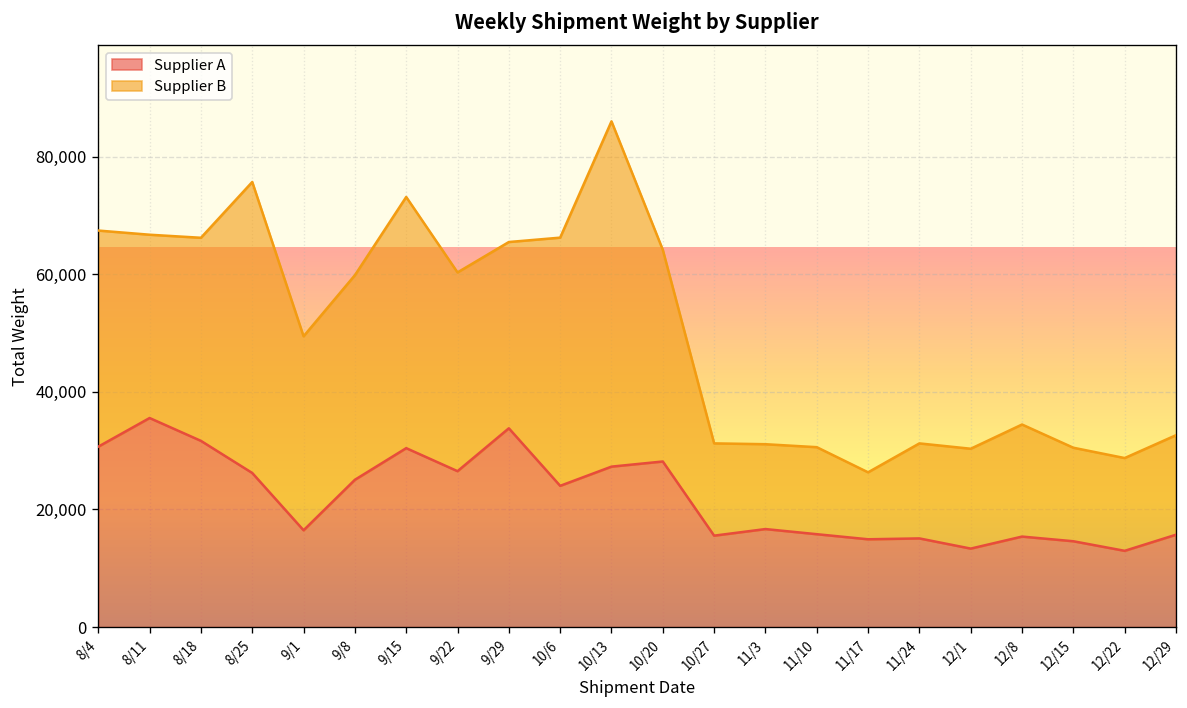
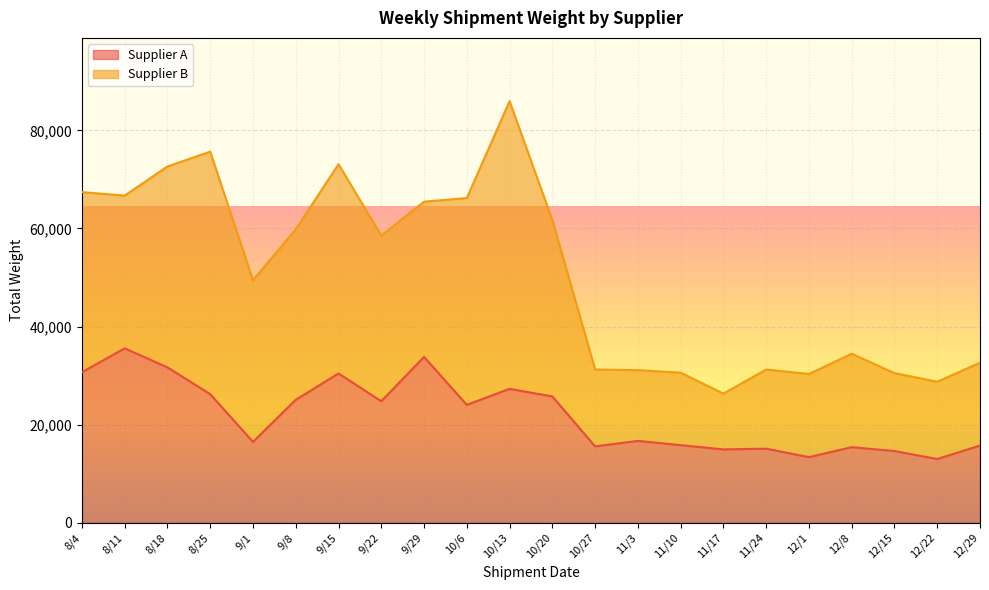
  {
    "Supplier A": {
      "8/4": "31,000",
      "8/11": "36,000",
      "8/18": "32,000",
      "8/25": "26,000",
      "9/1": "16,000",
      "9/8": "25,000",
      "9/15": "30,000",
-     "9/22": "27,000",
+     "9/22": "25,000",
      "9/29": "34,000",
      "10/6": "24,000",
      "10/13": "27,000",
-     "10/20": "28,000",
+     "10/20": "26,000",
      "10/27": "16,000",
      "11/3": "17,000",
      "11/10": "16,000",
      "11/17": "15,000",
      "11/24": "15,000",
      "12/1": "13,000",
      "12/8": "15,000",
      "12/15": "15,000",
      "12/22": "13,000",
      "12/29": "16,000"
    },
    "Supplier B": {
      "8/4": "37,000",
      "8/11": "31,000",
-     "8/18": "35,000",
+     "8/18": "41,000",
      "8/25": "49,000",
      "9/1": "33,000",
      "9/8": "35,000",
      "9/15": "43,000",
      "9/22": "34,000",
      "9/29": "32,000",
      "10/6": "42,000",
      "10/13": "59,000",
      "10/20": "36,000",
      "10/27": "16,000",
      "11/3": "14,000",
      "11/10": "15,000",
      "11/17": "11,000",
      "11/24": "16,000",
      "12/1": "17,000",
      "12/8": "19,000",
      "12/15": "16,000",
      "12/22": "16,000",
      "12/29": "17,000"
    }
  }
